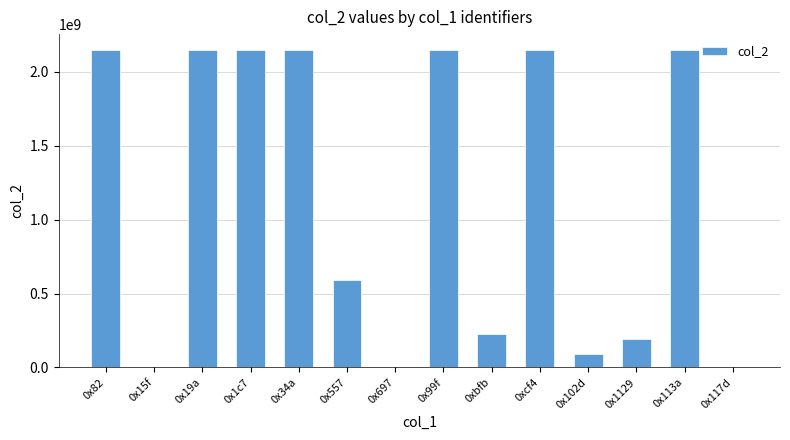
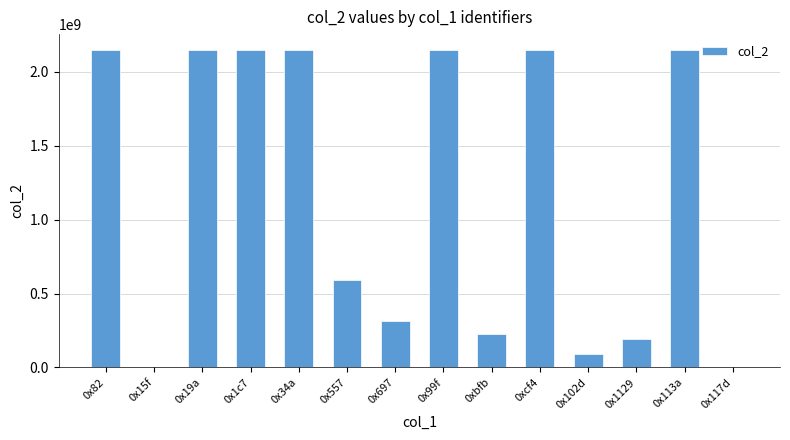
  {
    "0x82": 2150000000,
    "0x19a": 2150000000,
    "0x1c7": 2150000000,
    "0x34a": 2150000000,
    "0x557": 590000000,
-   "0x697": 0,
+   "0x697": 320000000,
    "0x99f": 2150000000,
    "0xbfb": 230000000,
    "0xcf4": 2150000000,
    "0x102d": 90000000,
    "0x1129": 190000000,
    "0x113a": 2150000000
  }
